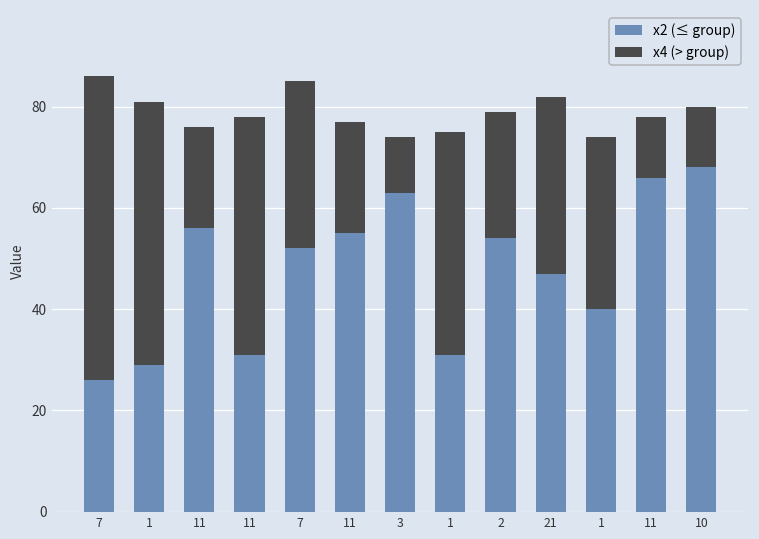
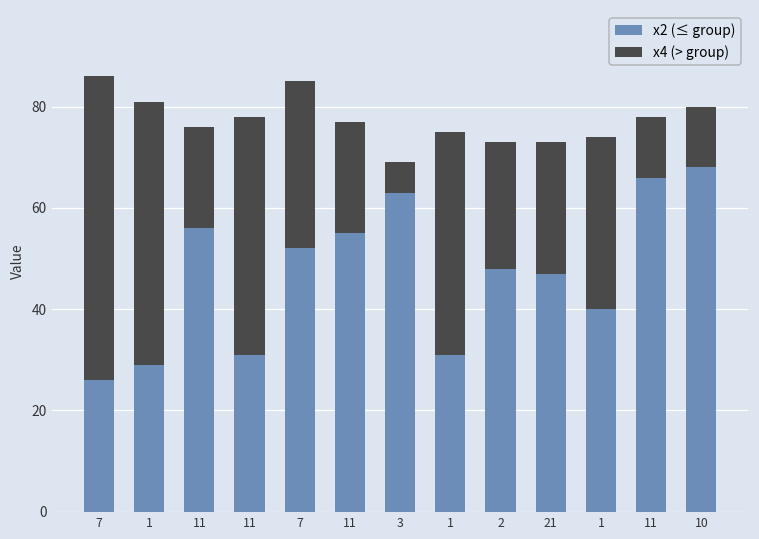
  {
    "x2 (≤ group)": {
      "3": 63,
-     "2": 54,
+     "2": 48,
      "21": 47,
      "10": 68
    },
    "x4 (> group)": {
-     "3": 11,
+     "3": 6,
      "2": 25,
-     "21": 35,
+     "21": 26,
      "10": 12
    }
  }
